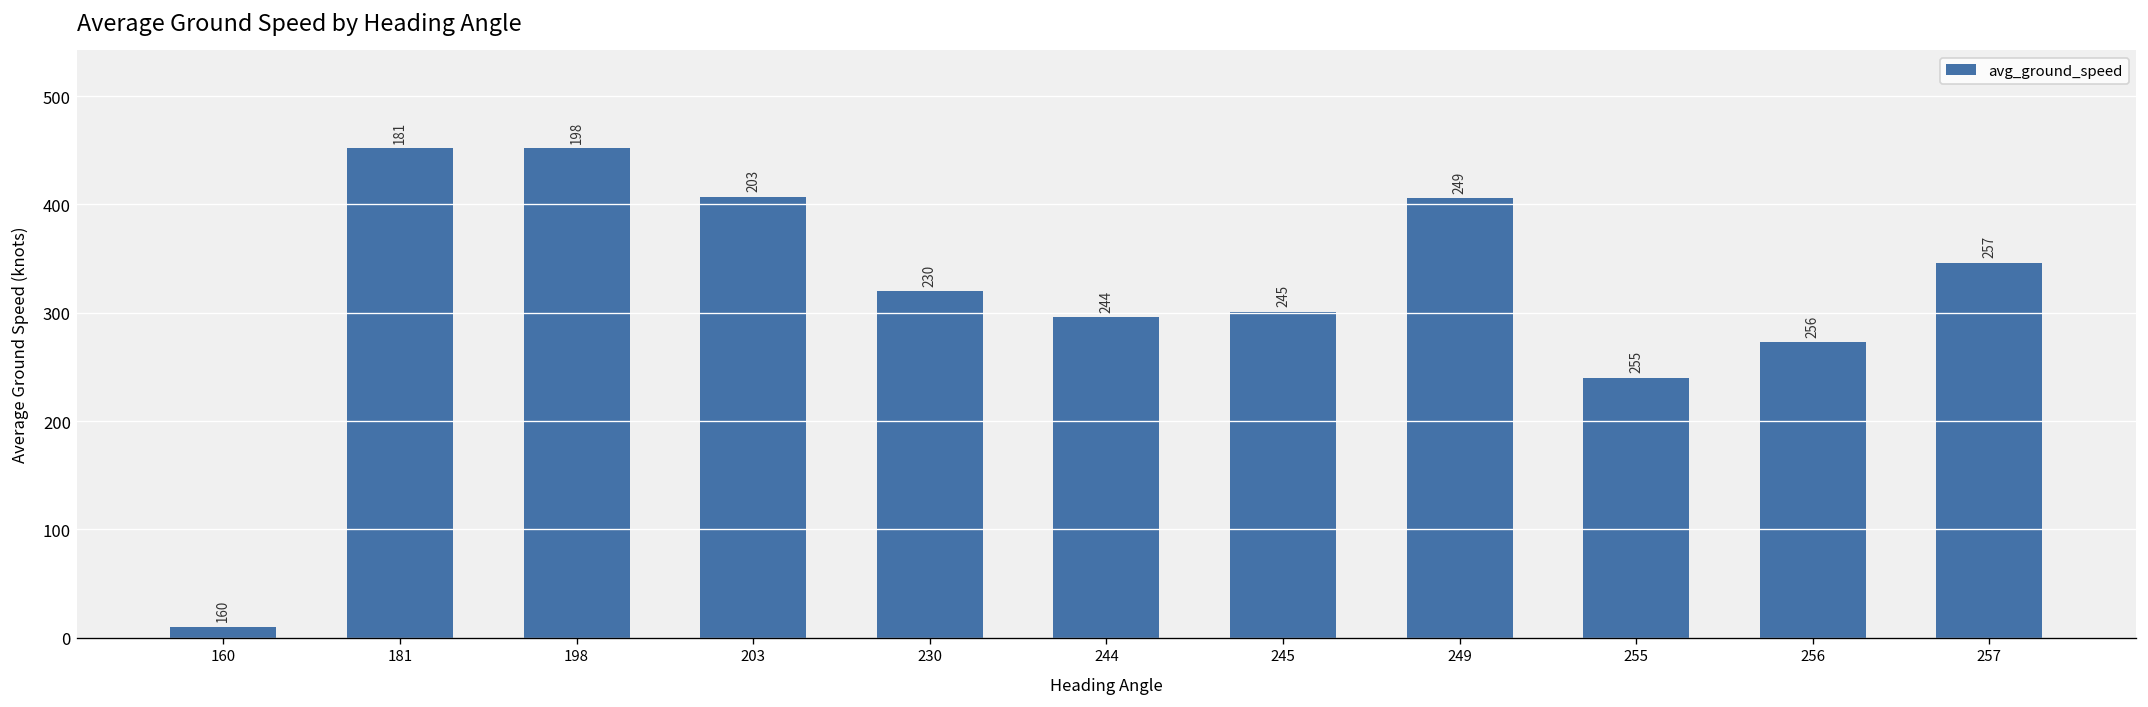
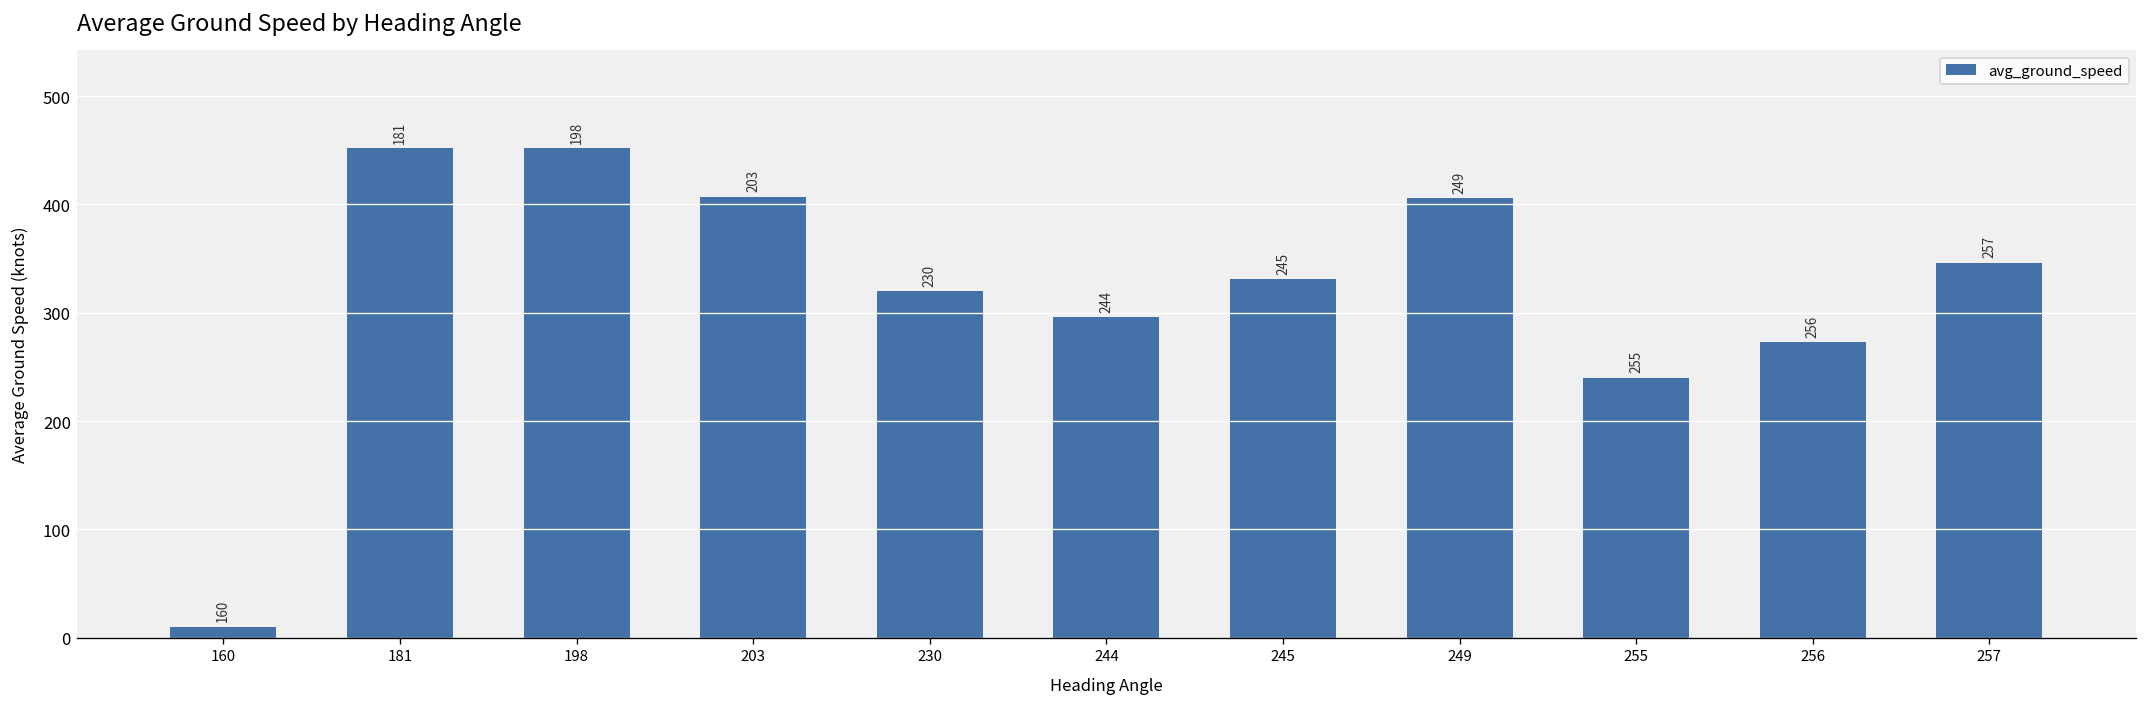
  {
-   "245": 300
+   "245": 330
  }
